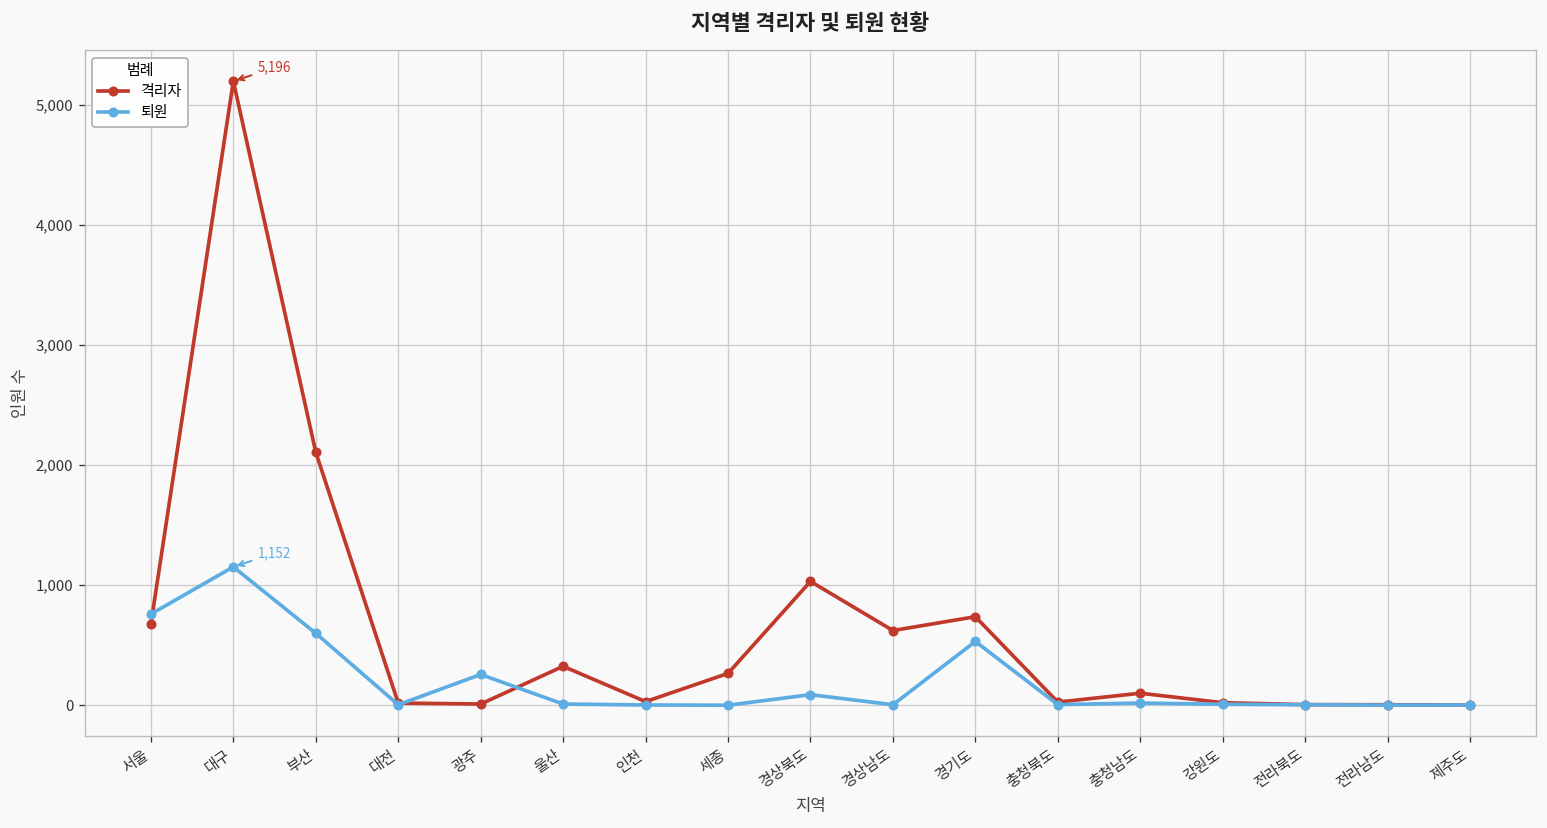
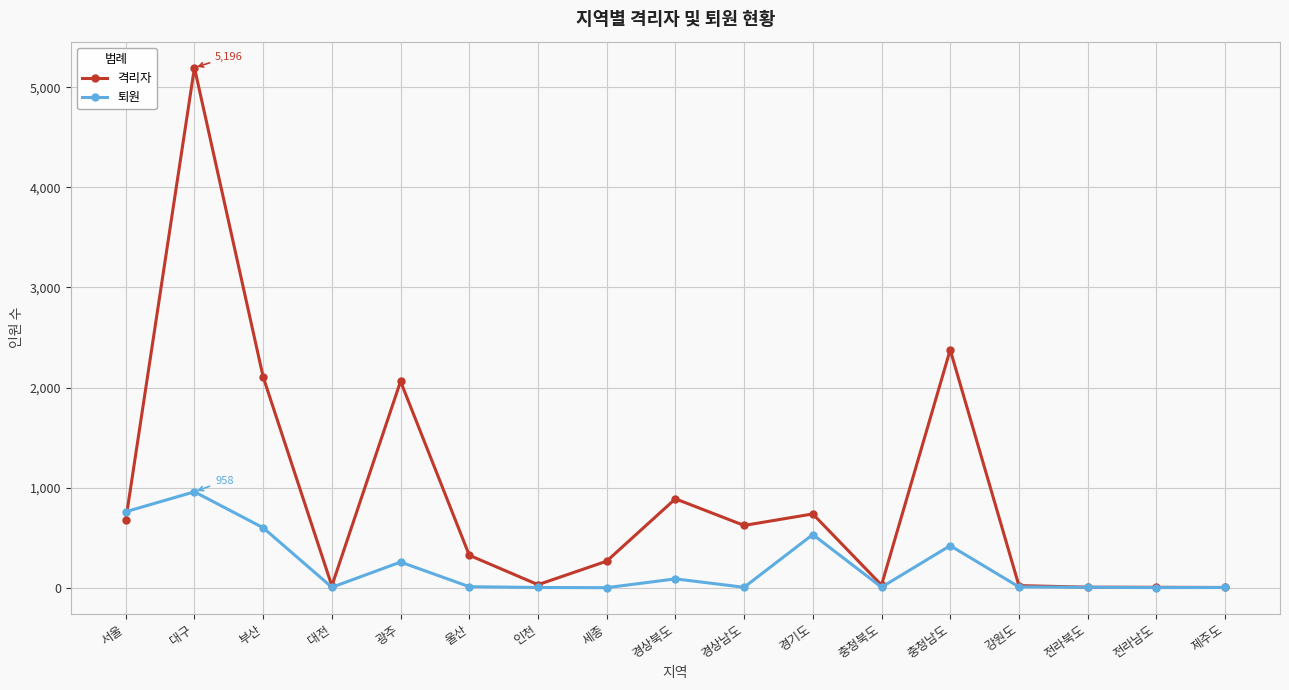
  {
    "격리자": {
      "서울": "680",
      "부산": "2,110",
-     "광주": "10",
+     "광주": "2,060",
      "울산": "320",
      "인천": "30",
      "세종": "270",
-     "경상북도": "1,030",
+     "경상북도": "890",
      "경상남도": "620",
      "경기도": "740",
-     "충청남도": "100"
+     "충청남도": "2,380"
    },
    "퇴원": {
-     "대구": "1,152",
-     "충청남도": "20"
+     "대구": "958",
+     "충청남도": "420"
    }
  }
